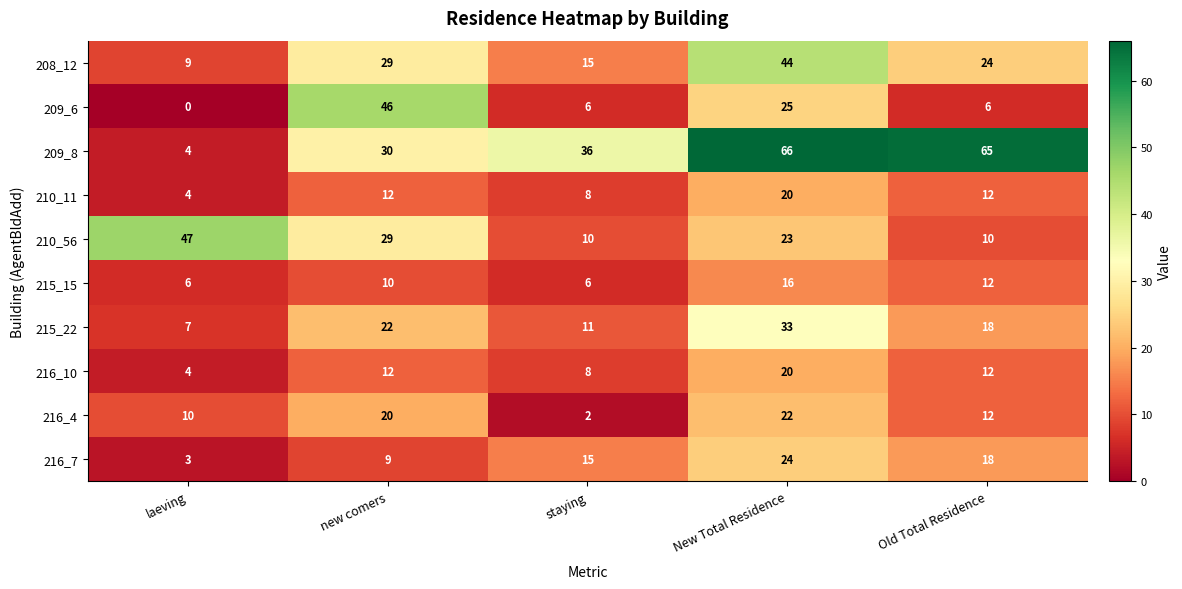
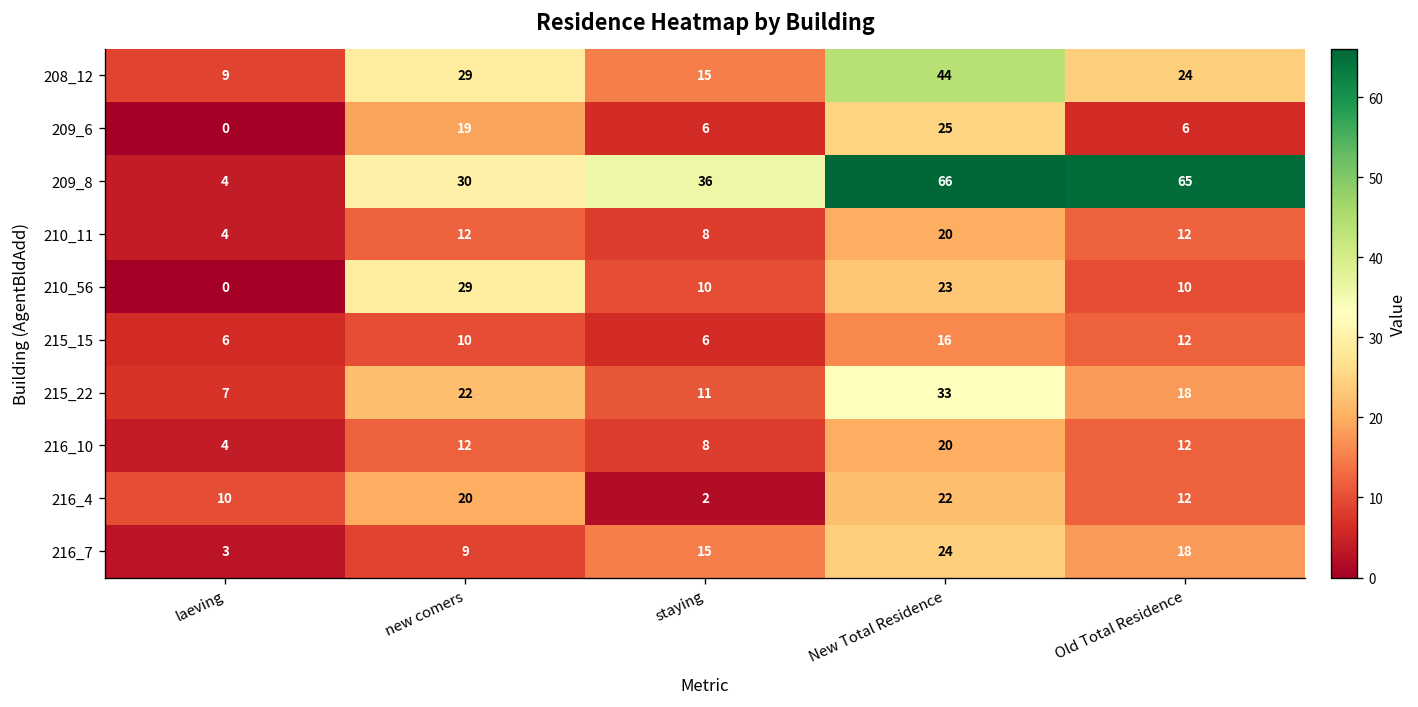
  {
    "208_12": {
      "laeving": 9,
      "new comers": 29,
      "staying": 15,
      "New Total Residence": 44,
      "Old Total Residence": 24
    },
    "209_6": {
      "laeving": 0,
-     "new comers": 46,
+     "new comers": 19,
      "staying": 6,
      "New Total Residence": 25,
      "Old Total Residence": 6
    },
    "209_8": {
      "laeving": 4,
      "new comers": 30,
      "staying": 36,
      "New Total Residence": 66,
      "Old Total Residence": 65
    },
    "210_11": {
      "laeving": 4,
      "new comers": 12,
      "staying": 8,
      "New Total Residence": 20,
      "Old Total Residence": 12
    },
    "210_56": {
-     "laeving": 47,
+     "laeving": 0,
      "new comers": 29,
      "staying": 10,
      "New Total Residence": 23,
      "Old Total Residence": 10
    },
    "215_15": {
      "laeving": 6,
      "new comers": 10,
      "staying": 6,
      "New Total Residence": 16,
      "Old Total Residence": 12
    },
    "215_22": {
      "laeving": 7,
      "new comers": 22,
      "staying": 11,
      "New Total Residence": 33,
      "Old Total Residence": 18
    },
    "216_10": {
      "laeving": 4,
      "new comers": 12,
      "staying": 8,
      "New Total Residence": 20,
      "Old Total Residence": 12
    },
    "216_4": {
      "laeving": 10,
      "new comers": 20,
      "staying": 2,
      "New Total Residence": 22,
      "Old Total Residence": 12
    },
    "216_7": {
      "laeving": 3,
      "new comers": 9,
      "staying": 15,
      "New Total Residence": 24,
      "Old Total Residence": 18
    }
  }
